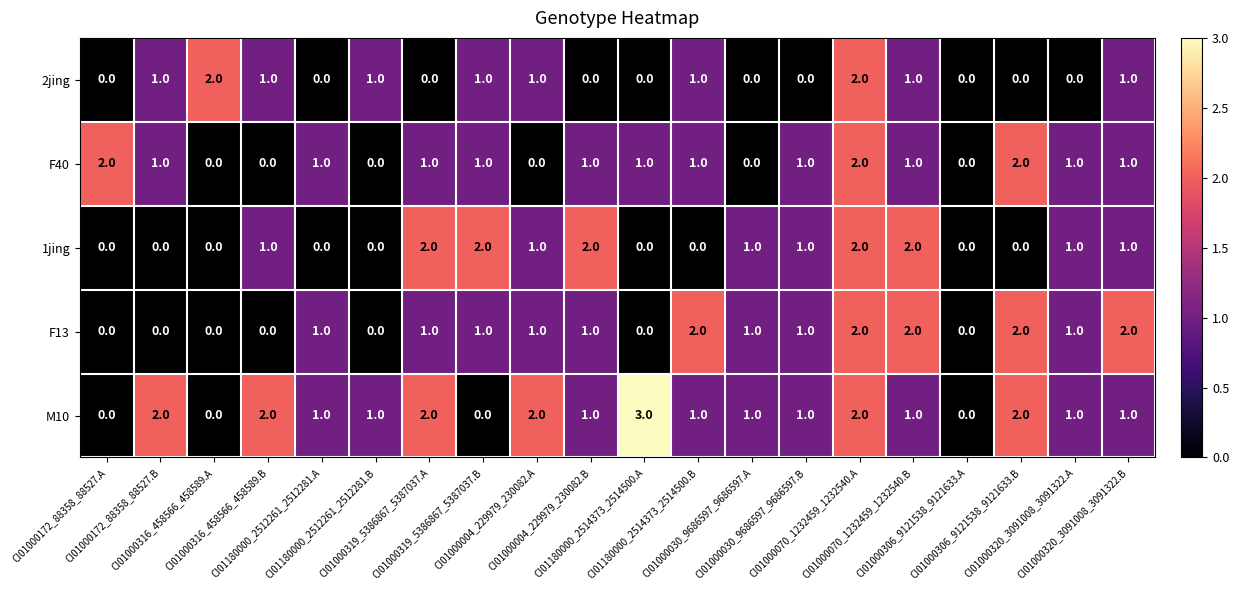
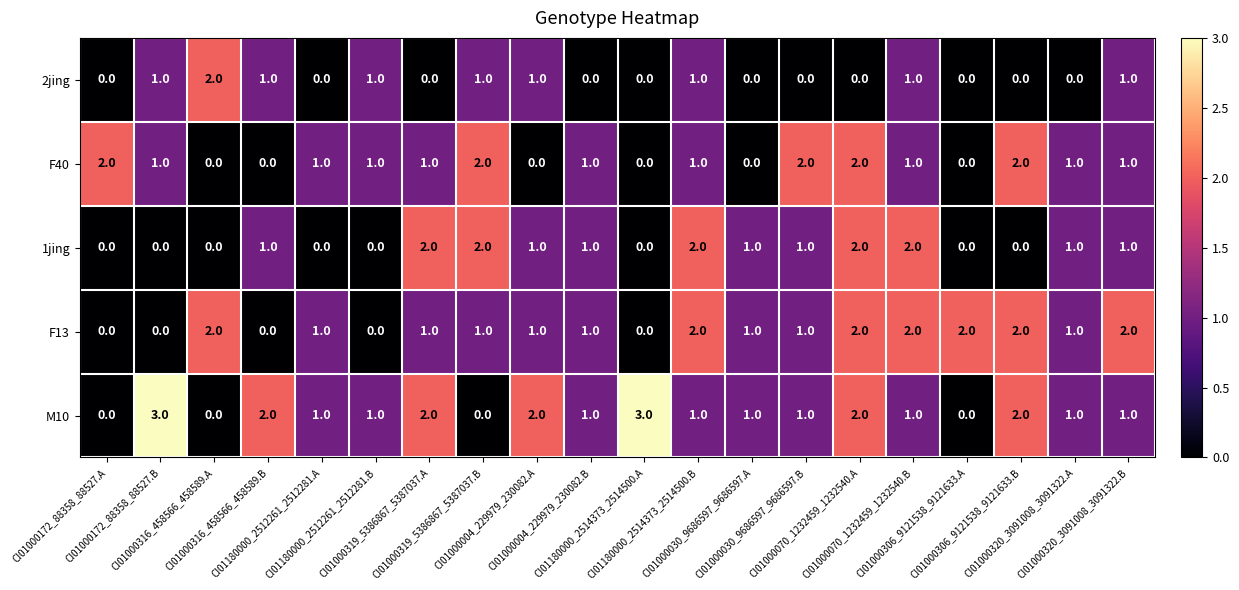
  {
    "2jing": {
      "CI01000172_88358_88527.A": 0.0,
      "CI01000172_88358_88527.B": 1.0,
      "CI01000316_458566_458589.A": 2.0,
      "CI01000316_458566_458589.B": 1.0,
      "CI01180000_2512261_2512281.A": 0.0,
      "CI01180000_2512261_2512281.B": 1.0,
      "CI01000319_5386867_5387037.A": 0.0,
      "CI01000319_5386867_5387037.B": 1.0,
      "CI01000004_229979_230082.A": 1.0,
      "CI01000004_229979_230082.B": 0.0,
      "CI01180000_2514373_2514500.A": 0.0,
      "CI01180000_2514373_2514500.B": 1.0,
      "CI01000030_9686597_9686597.A": 0.0,
      "CI01000030_9686597_9686597.B": 0.0,
-     "CI01000070_1232459_1232540.A": 2.0,
+     "CI01000070_1232459_1232540.A": 0.0,
      "CI01000070_1232459_1232540.B": 1.0,
      "CI01000306_9121538_9121633.A": 0.0,
      "CI01000306_9121538_9121633.B": 0.0,
      "CI01000320_3091008_3091322.A": 0.0,
      "CI01000320_3091008_3091322.B": 1.0
    },
    "F40": {
      "CI01000172_88358_88527.A": 2.0,
      "CI01000172_88358_88527.B": 1.0,
      "CI01000316_458566_458589.A": 0.0,
      "CI01000316_458566_458589.B": 0.0,
      "CI01180000_2512261_2512281.A": 1.0,
-     "CI01180000_2512261_2512281.B": 0.0,
+     "CI01180000_2512261_2512281.B": 1.0,
      "CI01000319_5386867_5387037.A": 1.0,
-     "CI01000319_5386867_5387037.B": 1.0,
+     "CI01000319_5386867_5387037.B": 2.0,
      "CI01000004_229979_230082.A": 0.0,
      "CI01000004_229979_230082.B": 1.0,
-     "CI01180000_2514373_2514500.A": 1.0,
+     "CI01180000_2514373_2514500.A": 0.0,
      "CI01180000_2514373_2514500.B": 1.0,
      "CI01000030_9686597_9686597.A": 0.0,
-     "CI01000030_9686597_9686597.B": 1.0,
+     "CI01000030_9686597_9686597.B": 2.0,
      "CI01000070_1232459_1232540.A": 2.0,
      "CI01000070_1232459_1232540.B": 1.0,
      "CI01000306_9121538_9121633.A": 0.0,
      "CI01000306_9121538_9121633.B": 2.0,
      "CI01000320_3091008_3091322.A": 1.0,
      "CI01000320_3091008_3091322.B": 1.0
    },
    "1jing": {
      "CI01000172_88358_88527.A": 0.0,
      "CI01000172_88358_88527.B": 0.0,
      "CI01000316_458566_458589.A": 0.0,
      "CI01000316_458566_458589.B": 1.0,
      "CI01180000_2512261_2512281.A": 0.0,
      "CI01180000_2512261_2512281.B": 0.0,
      "CI01000319_5386867_5387037.A": 2.0,
      "CI01000319_5386867_5387037.B": 2.0,
      "CI01000004_229979_230082.A": 1.0,
-     "CI01000004_229979_230082.B": 2.0,
+     "CI01000004_229979_230082.B": 1.0,
      "CI01180000_2514373_2514500.A": 0.0,
-     "CI01180000_2514373_2514500.B": 0.0,
+     "CI01180000_2514373_2514500.B": 2.0,
      "CI01000030_9686597_9686597.A": 1.0,
      "CI01000030_9686597_9686597.B": 1.0,
      "CI01000070_1232459_1232540.A": 2.0,
      "CI01000070_1232459_1232540.B": 2.0,
      "CI01000306_9121538_9121633.A": 0.0,
      "CI01000306_9121538_9121633.B": 0.0,
      "CI01000320_3091008_3091322.A": 1.0,
      "CI01000320_3091008_3091322.B": 1.0
    },
    "F13": {
      "CI01000172_88358_88527.A": 0.0,
      "CI01000172_88358_88527.B": 0.0,
-     "CI01000316_458566_458589.A": 0.0,
+     "CI01000316_458566_458589.A": 2.0,
      "CI01000316_458566_458589.B": 0.0,
      "CI01180000_2512261_2512281.A": 1.0,
      "CI01180000_2512261_2512281.B": 0.0,
      "CI01000319_5386867_5387037.A": 1.0,
      "CI01000319_5386867_5387037.B": 1.0,
      "CI01000004_229979_230082.A": 1.0,
      "CI01000004_229979_230082.B": 1.0,
      "CI01180000_2514373_2514500.A": 0.0,
      "CI01180000_2514373_2514500.B": 2.0,
      "CI01000030_9686597_9686597.A": 1.0,
      "CI01000030_9686597_9686597.B": 1.0,
      "CI01000070_1232459_1232540.A": 2.0,
      "CI01000070_1232459_1232540.B": 2.0,
-     "CI01000306_9121538_9121633.A": 0.0,
+     "CI01000306_9121538_9121633.A": 2.0,
      "CI01000306_9121538_9121633.B": 2.0,
      "CI01000320_3091008_3091322.A": 1.0,
      "CI01000320_3091008_3091322.B": 2.0
    },
    "M10": {
      "CI01000172_88358_88527.A": 0.0,
-     "CI01000172_88358_88527.B": 2.0,
+     "CI01000172_88358_88527.B": 3.0,
      "CI01000316_458566_458589.A": 0.0,
      "CI01000316_458566_458589.B": 2.0,
      "CI01180000_2512261_2512281.A": 1.0,
      "CI01180000_2512261_2512281.B": 1.0,
      "CI01000319_5386867_5387037.A": 2.0,
      "CI01000319_5386867_5387037.B": 0.0,
      "CI01000004_229979_230082.A": 2.0,
      "CI01000004_229979_230082.B": 1.0,
      "CI01180000_2514373_2514500.A": 3.0,
      "CI01180000_2514373_2514500.B": 1.0,
      "CI01000030_9686597_9686597.A": 1.0,
      "CI01000030_9686597_9686597.B": 1.0,
      "CI01000070_1232459_1232540.A": 2.0,
      "CI01000070_1232459_1232540.B": 1.0,
      "CI01000306_9121538_9121633.A": 0.0,
      "CI01000306_9121538_9121633.B": 2.0,
      "CI01000320_3091008_3091322.A": 1.0,
      "CI01000320_3091008_3091322.B": 1.0
    }
  }
